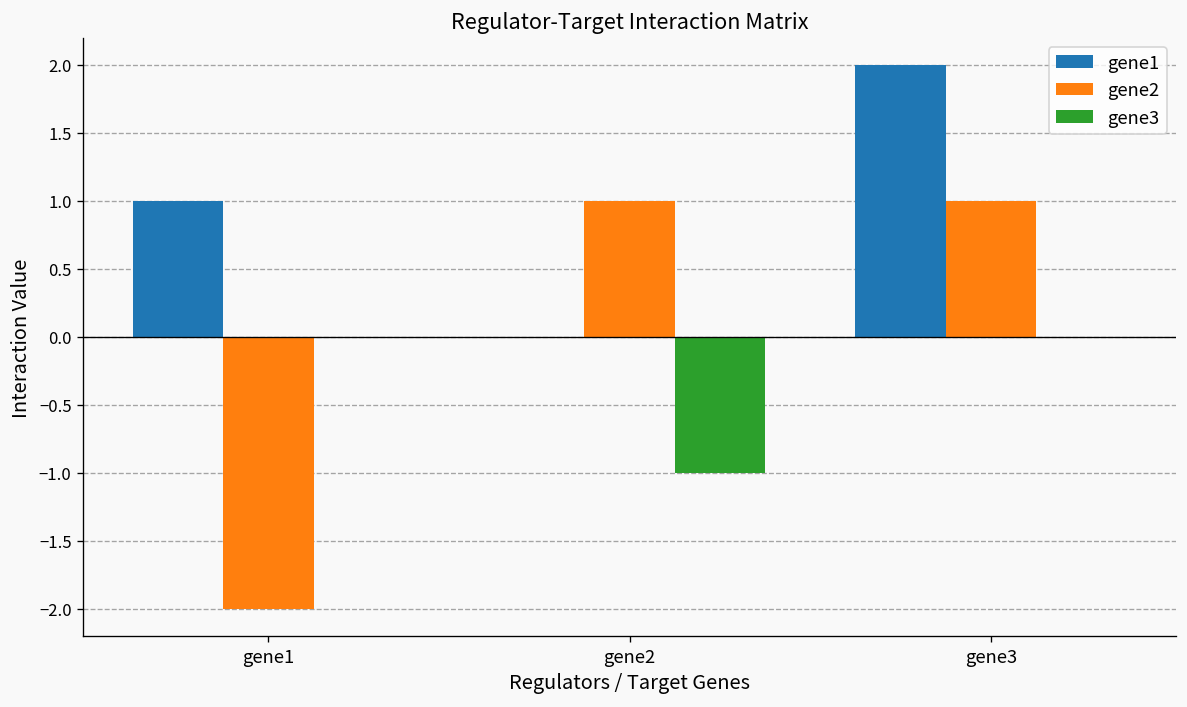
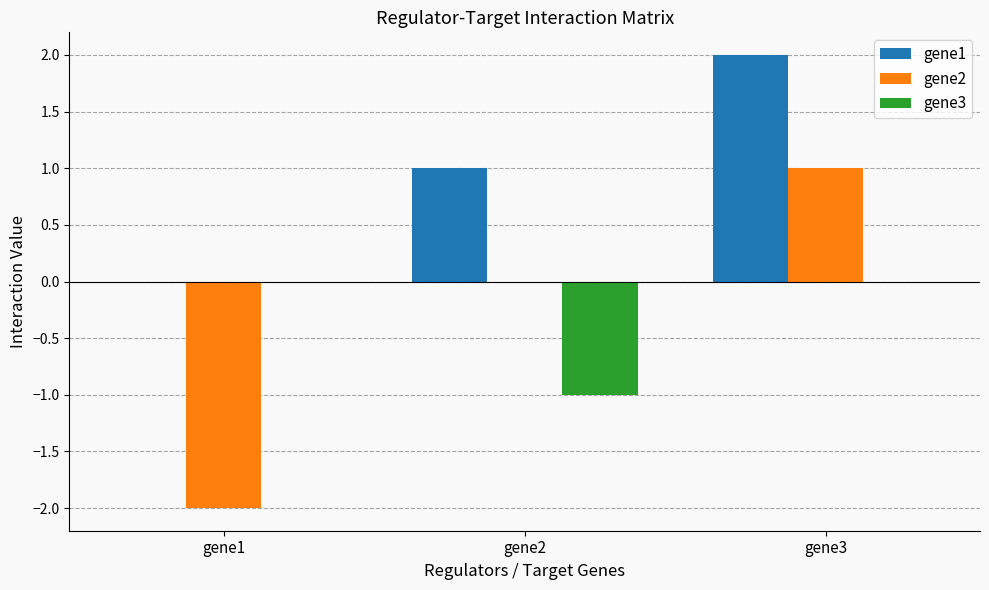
  {
    "gene1": {
-     "gene1": 1,
-     "gene2": 0,
+     "gene1": 0,
+     "gene2": 1,
      "gene3": 2
    },
    "gene2": {
      "gene1": -2,
-     "gene2": 1,
+     "gene2": 0,
      "gene3": 1
    },
    "gene3": {
      "gene1": 0,
      "gene2": -1,
      "gene3": 0
    }
  }
